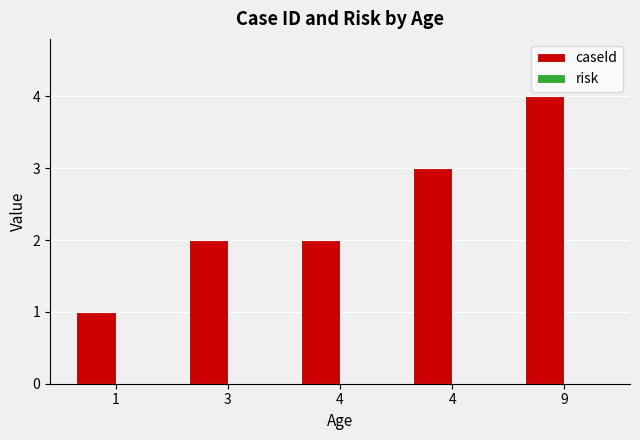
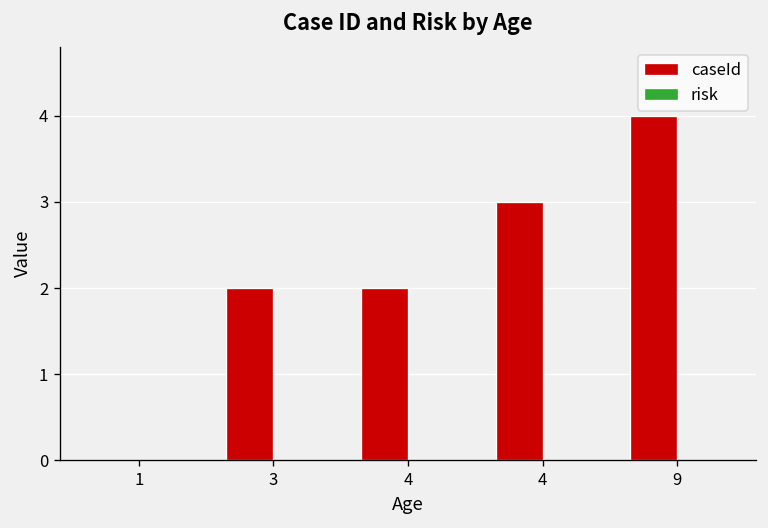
  {
    "caseId": {
-     "1": 1,
+     "1": 0,
      "3": 2,
      "9": 4
    },
    "risk": {
      "1": 0,
      "3": 0,
      "9": 0
    }
  }
